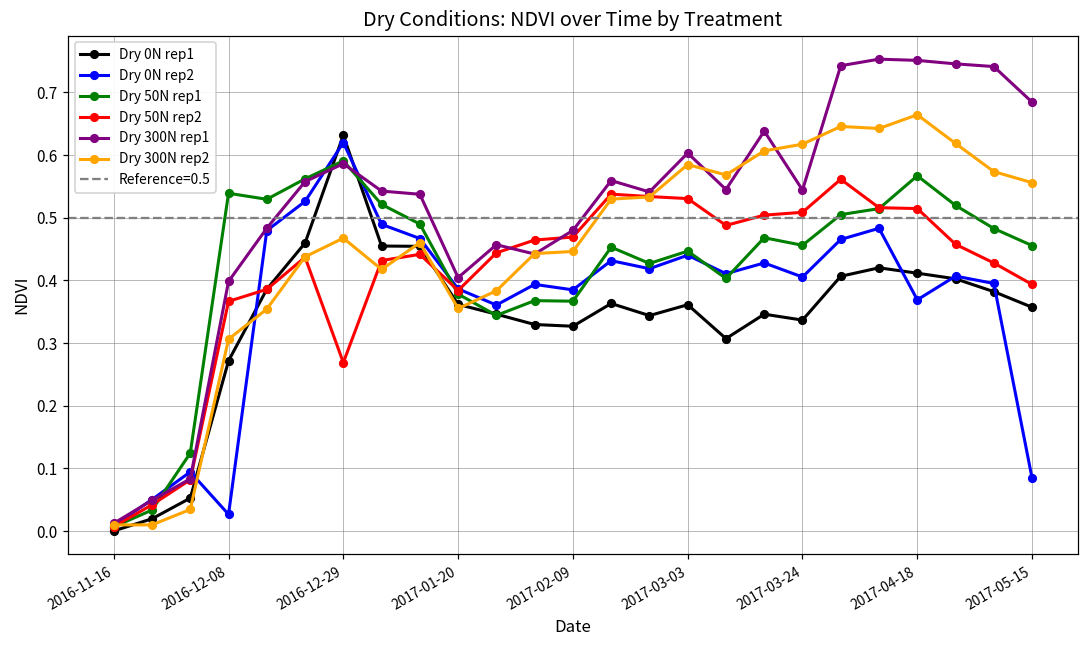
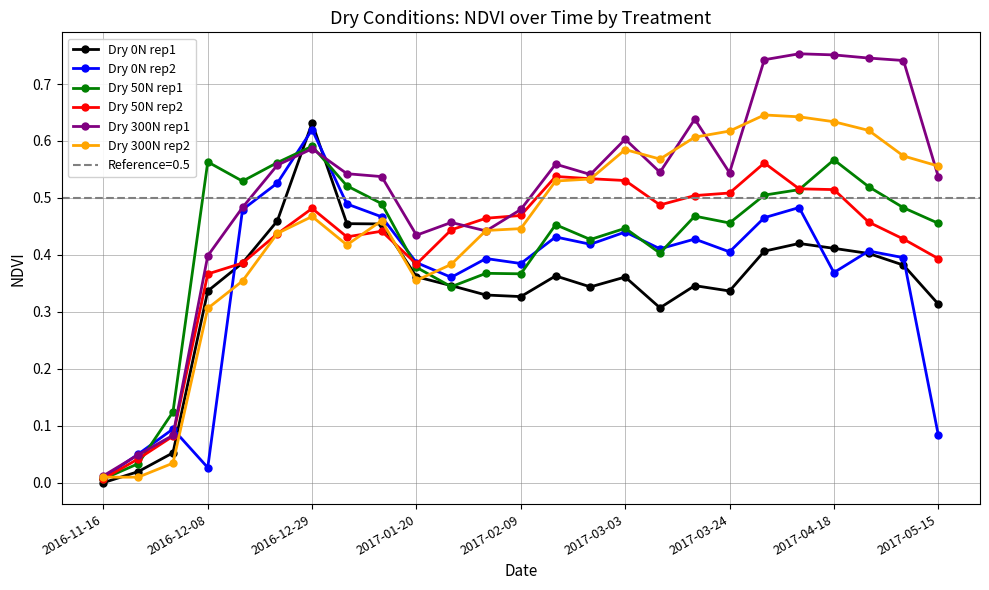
  {
    "Dry 0N rep1": {
      "2016-11-16": 0.00,
-     "2016-12-08": 0.27,
+     "2016-12-08": 0.34,
      "2016-12-29": 0.63,
      "2017-01-20": 0.36,
      "2017-02-09": 0.33,
      "2017-03-03": 0.36,
      "2017-03-24": 0.34,
      "2017-04-18": 0.41,
-     "2017-05-15": 0.36
+     "2017-05-15": 0.31
    },
    "Dry 0N rep2": {
      "2016-12-08": 0.03,
      "2016-12-29": 0.62,
      "2017-02-09": 0.38,
      "2017-03-03": 0.44,
      "2017-03-24": 0.41,
      "2017-04-18": 0.37,
      "2017-05-15": 0.08
    },
    "Dry 50N rep1": {
-     "2016-12-08": 0.54,
+     "2016-12-08": 0.56,
      "2016-12-29": 0.59,
      "2017-01-20": 0.38,
      "2017-02-09": 0.37,
      "2017-03-03": 0.45,
      "2017-03-24": 0.46,
      "2017-04-18": 0.57,
      "2017-05-15": 0.46
    },
    "Dry 50N rep2": {
      "2016-12-08": 0.37,
-     "2016-12-29": 0.27,
+     "2016-12-29": 0.48,
      "2017-02-09": 0.47,
      "2017-03-03": 0.53,
      "2017-03-24": 0.51,
      "2017-04-18": 0.51,
      "2017-05-15": 0.39
    },
    "Dry 300N rep1": {
      "2016-12-08": 0.40,
      "2016-12-29": 0.59,
-     "2017-01-20": 0.40,
+     "2017-01-20": 0.43,
      "2017-02-09": 0.48,
      "2017-03-03": 0.60,
      "2017-03-24": 0.54,
      "2017-04-18": 0.75,
-     "2017-05-15": 0.68
+     "2017-05-15": 0.54
    },
    "Dry 300N rep2": {
      "2016-12-08": 0.31,
      "2016-12-29": 0.47,
      "2017-01-20": 0.36,
      "2017-02-09": 0.45,
      "2017-03-03": 0.58,
      "2017-03-24": 0.62,
-     "2017-04-18": 0.66,
+     "2017-04-18": 0.63,
      "2017-05-15": 0.56
    }
  }
